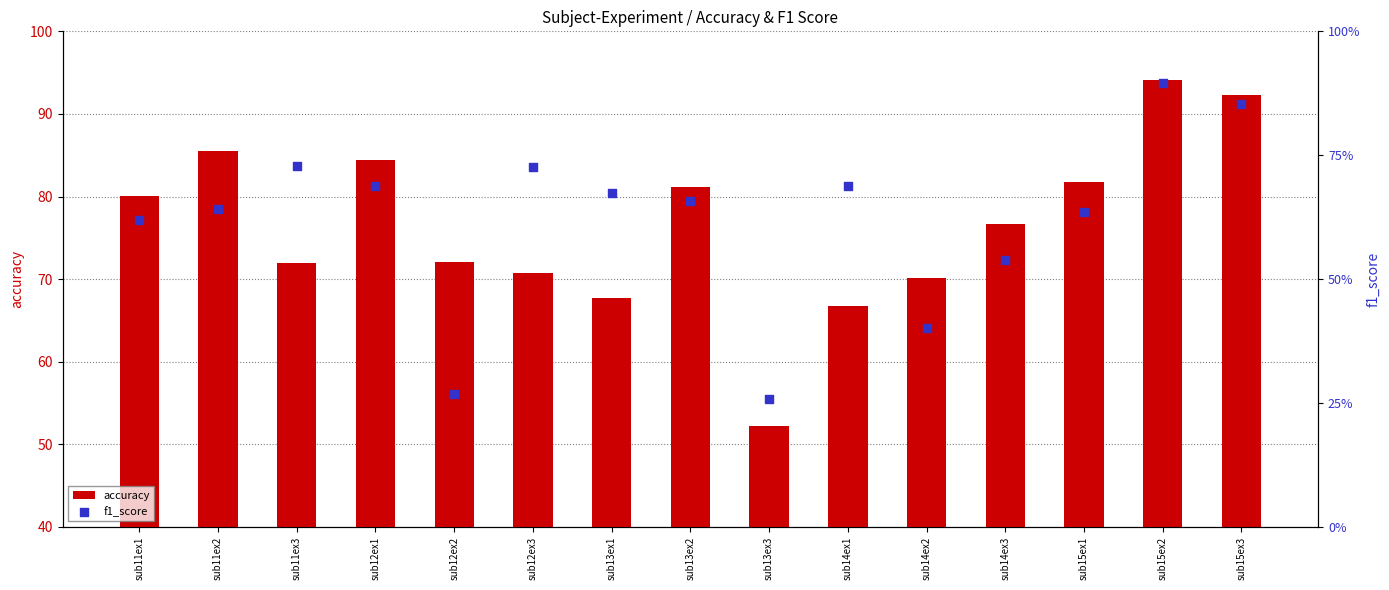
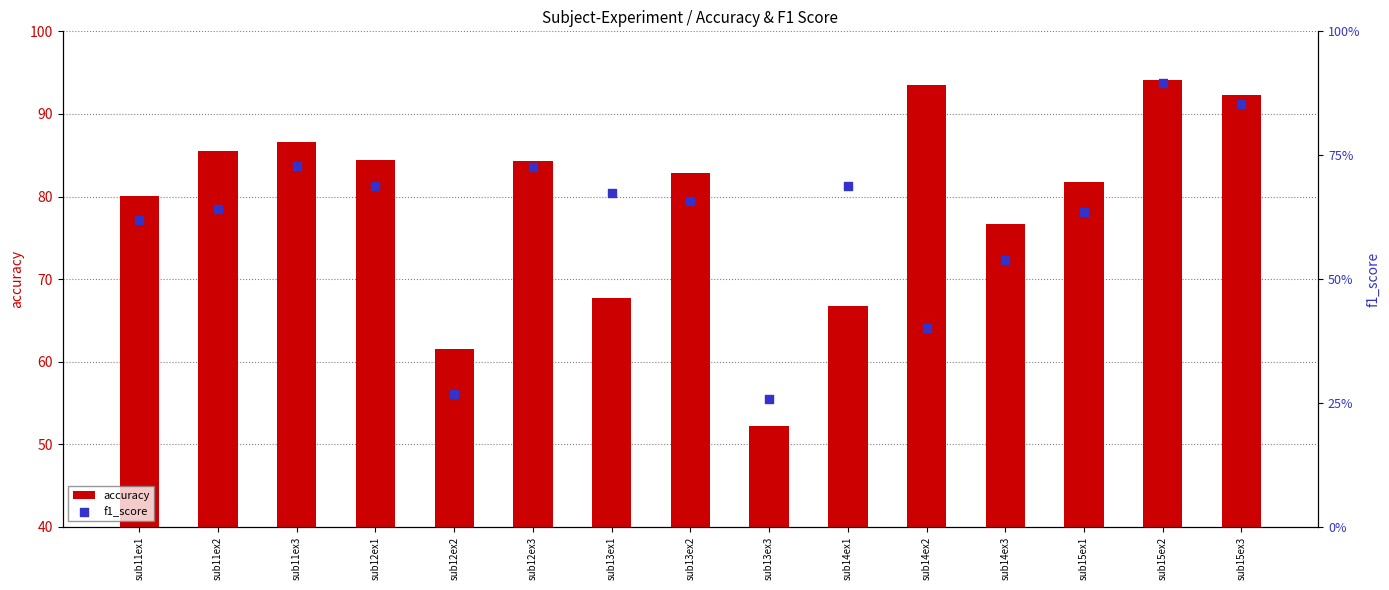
  {
    "accuracy": {
      "sub11ex1": 80,
      "sub11ex2": 86,
-     "sub11ex3": 72,
+     "sub11ex3": 87,
      "sub12ex1": 84,
-     "sub12ex2": 72,
-     "sub12ex3": 71,
+     "sub12ex2": 62,
+     "sub12ex3": 84,
      "sub13ex1": 68,
-     "sub13ex2": 81,
+     "sub13ex2": 83,
      "sub13ex3": 52,
      "sub14ex1": 67,
-     "sub14ex2": 70,
+     "sub14ex2": 94,
      "sub14ex3": 77,
      "sub15ex1": 82,
      "sub15ex2": 94,
      "sub15ex3": 92
    }
  }
